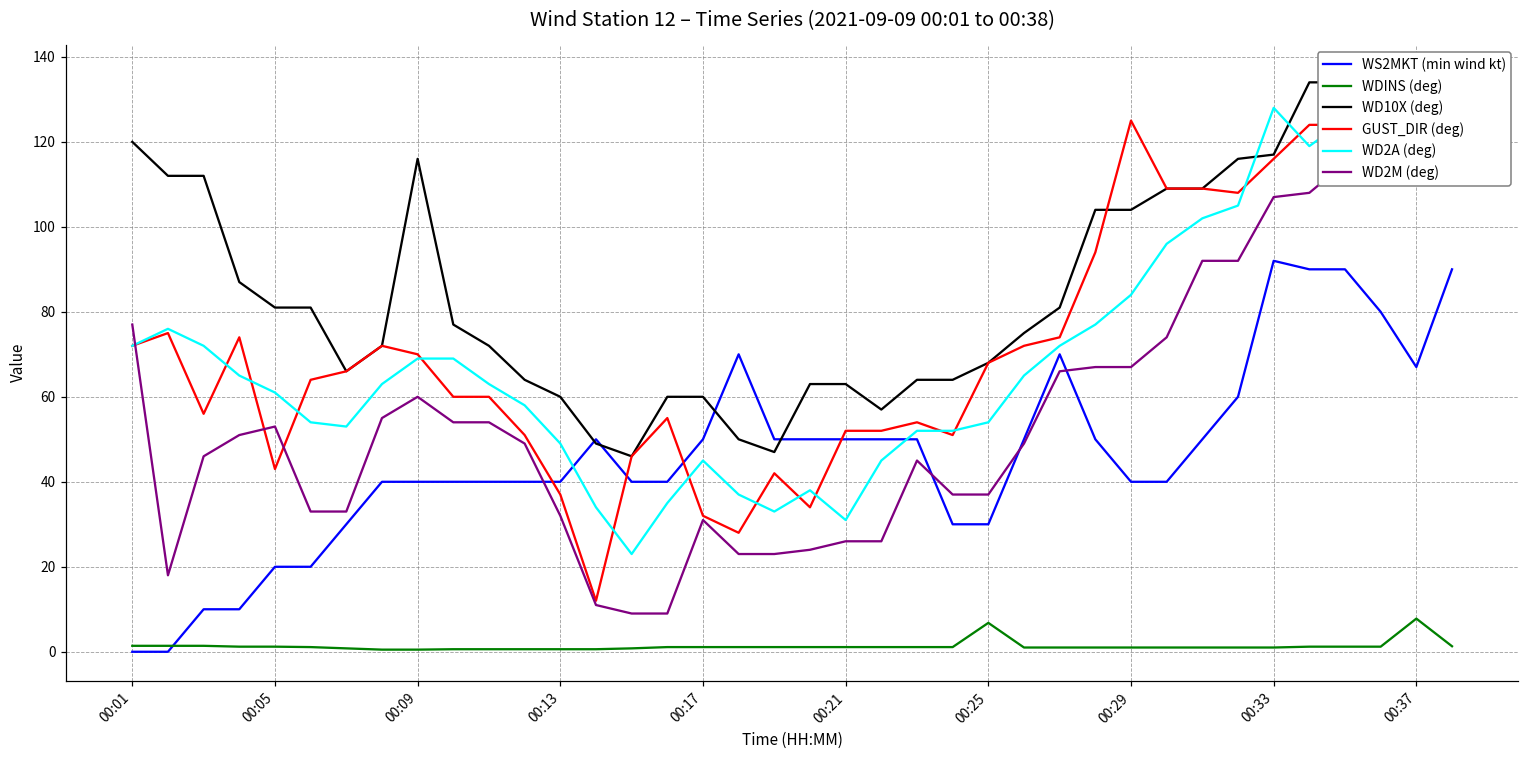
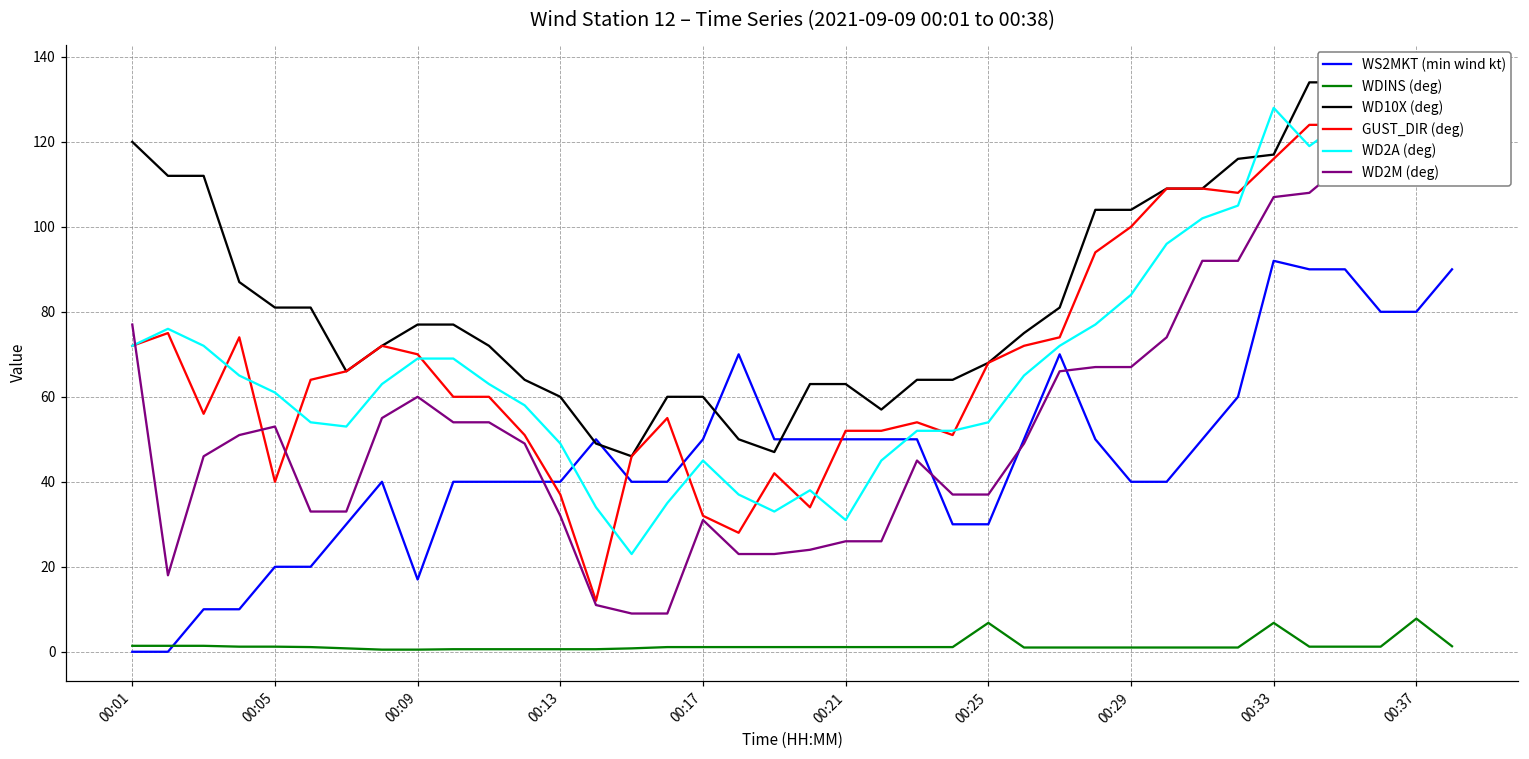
  {
    "WS2MKT (min wind kt)": {
      "00:01": 0,
      "00:05": 20,
-     "00:09": 40,
+     "00:09": 17,
      "00:13": 40,
      "00:17": 50,
      "00:21": 50,
      "00:25": 30,
      "00:29": 40,
      "00:33": 92,
-     "00:37": 67
+     "00:37": 80
    },
    "WDINS (deg)": {
      "00:01": 1,
      "00:05": 1,
      "00:09": 1,
      "00:13": 1,
      "00:17": 1,
      "00:21": 1,
      "00:25": 7,
      "00:29": 1,
-     "00:33": 1,
+     "00:33": 7,
      "00:37": 8
    },
    "WD10X (deg)": {
      "00:01": 120,
      "00:05": 81,
-     "00:09": 116,
+     "00:09": 77,
      "00:13": 60,
      "00:17": 60,
      "00:21": 63,
      "00:29": 104,
      "00:33": 117
    },
    "GUST_DIR (deg)": {
-     "00:05": 43,
+     "00:05": 40,
      "00:09": 70,
      "00:13": 37,
      "00:17": 32,
      "00:21": 52,
-     "00:29": 125,
+     "00:29": 100,
      "00:33": 116
    },
    "WD2A (deg)": {
      "00:05": 61,
      "00:09": 69,
      "00:13": 49,
      "00:17": 45,
      "00:21": 31,
      "00:25": 54,
      "00:29": 84,
      "00:33": 128
    },
    "WD2M (deg)": {
      "00:01": 77,
      "00:05": 53,
      "00:09": 60,
      "00:13": 32,
      "00:17": 31,
      "00:21": 26,
      "00:25": 37,
      "00:29": 67,
      "00:33": 107
    }
  }
